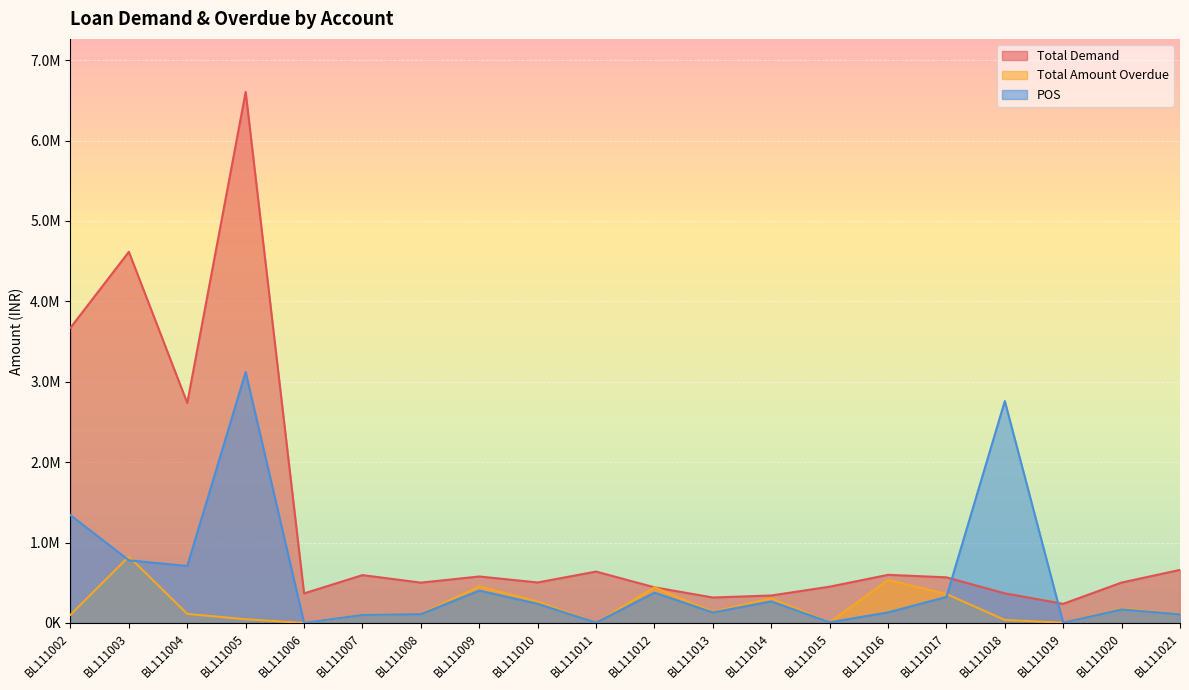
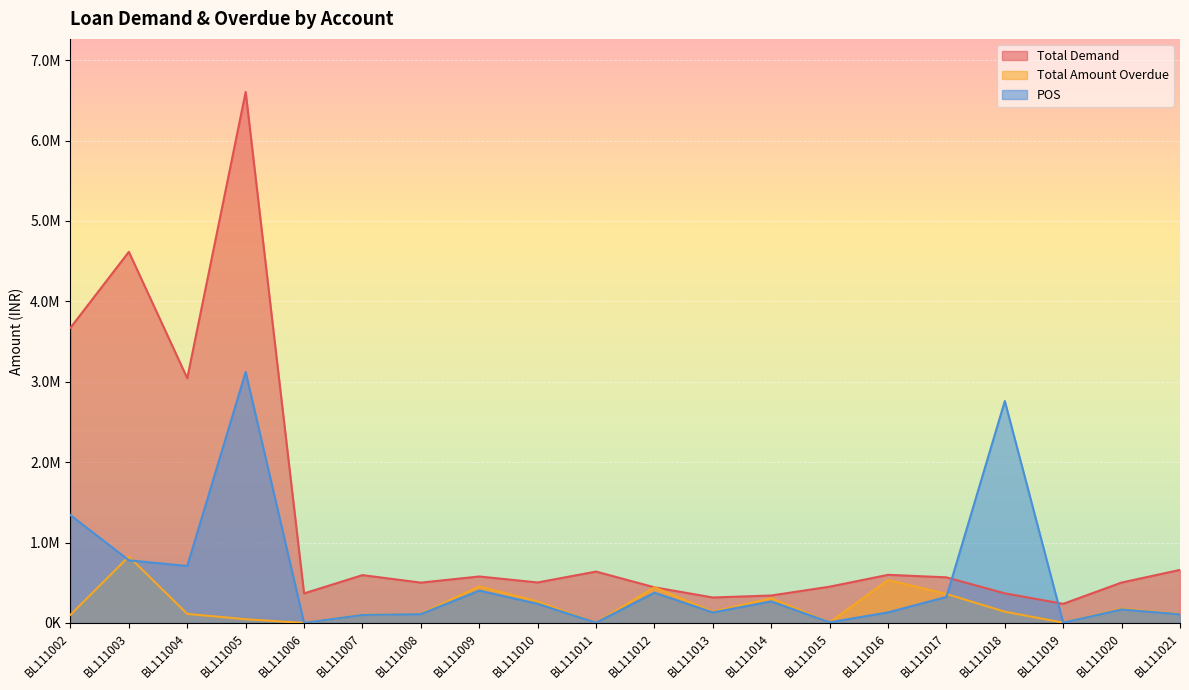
  {
    "Total Demand": {
      "BL111002": 3700000,
      "BL111003": 4600000,
-     "BL111004": 2700000,
+     "BL111004": 3000000,
      "BL111005": 6600000,
      "BL111006": 400000,
      "BL111007": 600000,
      "BL111008": 500000,
      "BL111009": 600000,
      "BL111010": 500000,
      "BL111011": 600000,
      "BL111013": 300000,
      "BL111014": 300000,
      "BL111015": 500000,
      "BL111016": 600000,
      "BL111017": 600000,
      "BL111018": 400000,
      "BL111019": 200000,
      "BL111020": 500000,
      "BL111021": 700000
    },
    "Total Amount Overdue": {
      "BL111002": 100000,
      "BL111003": 800000,
      "BL111004": 100000,
      "BL111005": 0,
      "BL111009": 500000,
      "BL111014": 300000,
      "BL111016": 500000,
      "BL111017": 400000,
-     "BL111018": 0
+     "BL111018": 100000
    },
    "POS": {
      "BL111002": 1300000,
      "BL111003": 800000,
      "BL111004": 700000,
      "BL111005": 3100000,
      "BL111009": 400000,
      "BL111012": 400000,
      "BL111014": 300000,
      "BL111016": 100000,
      "BL111017": 300000,
      "BL111018": 2800000
    }
  }
